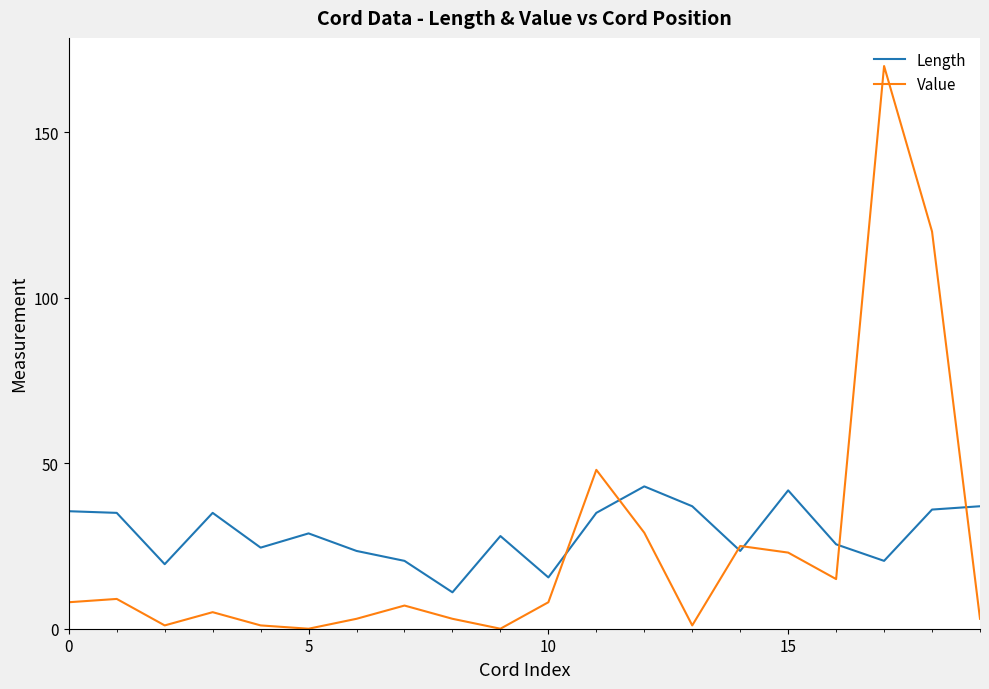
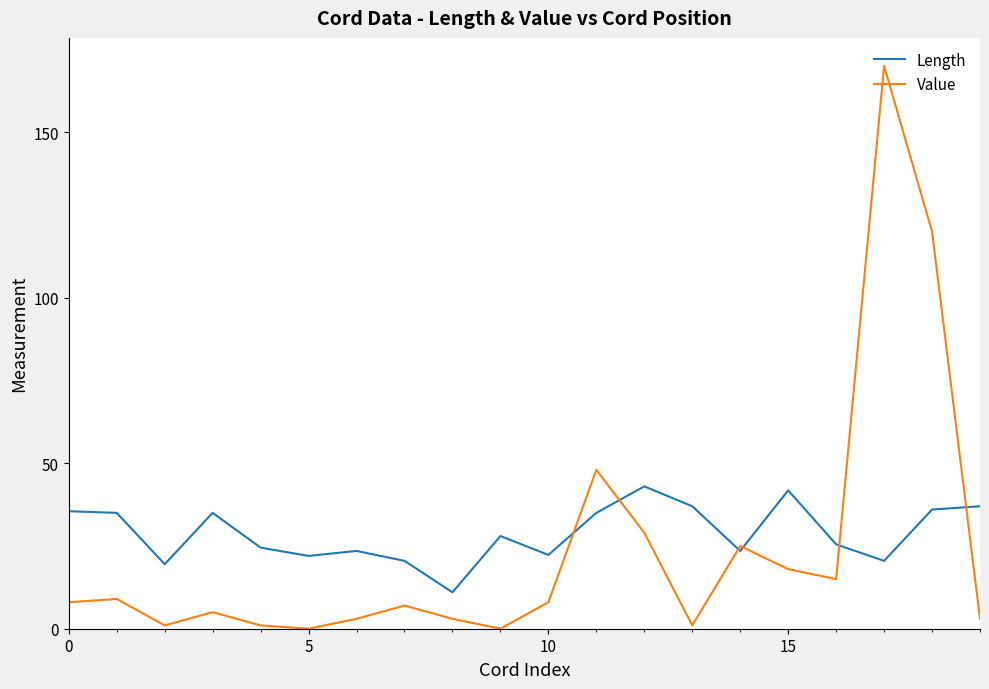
  {
    "Length": {
      "0": 36,
-     "5": 29,
-     "10": 16,
+     "5": 22,
+     "10": 22,
      "15": 42
    },
    "Value": {
      "0": 8,
      "5": 0,
      "10": 8,
-     "15": 23
+     "15": 18
    }
  }
